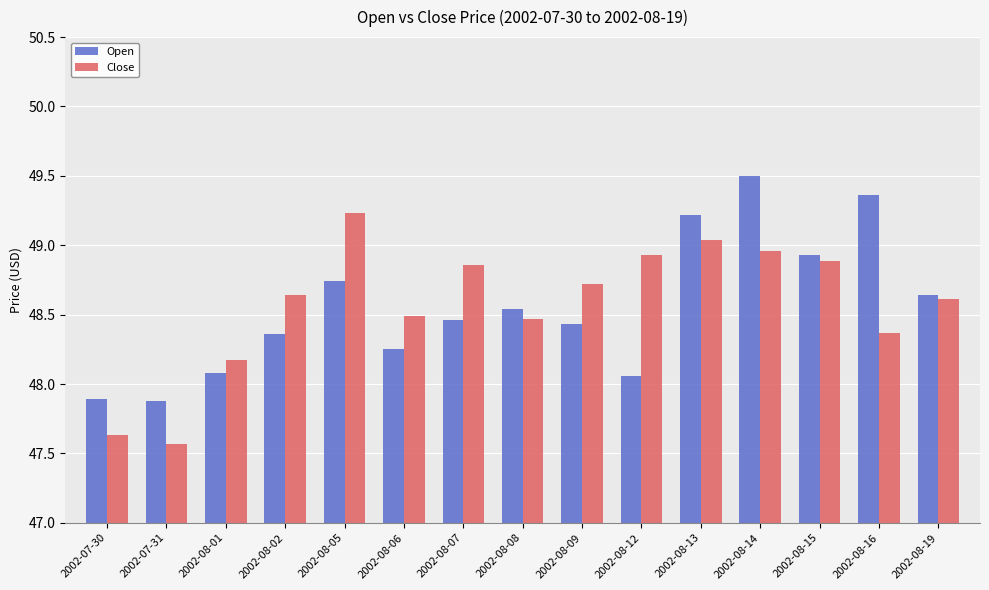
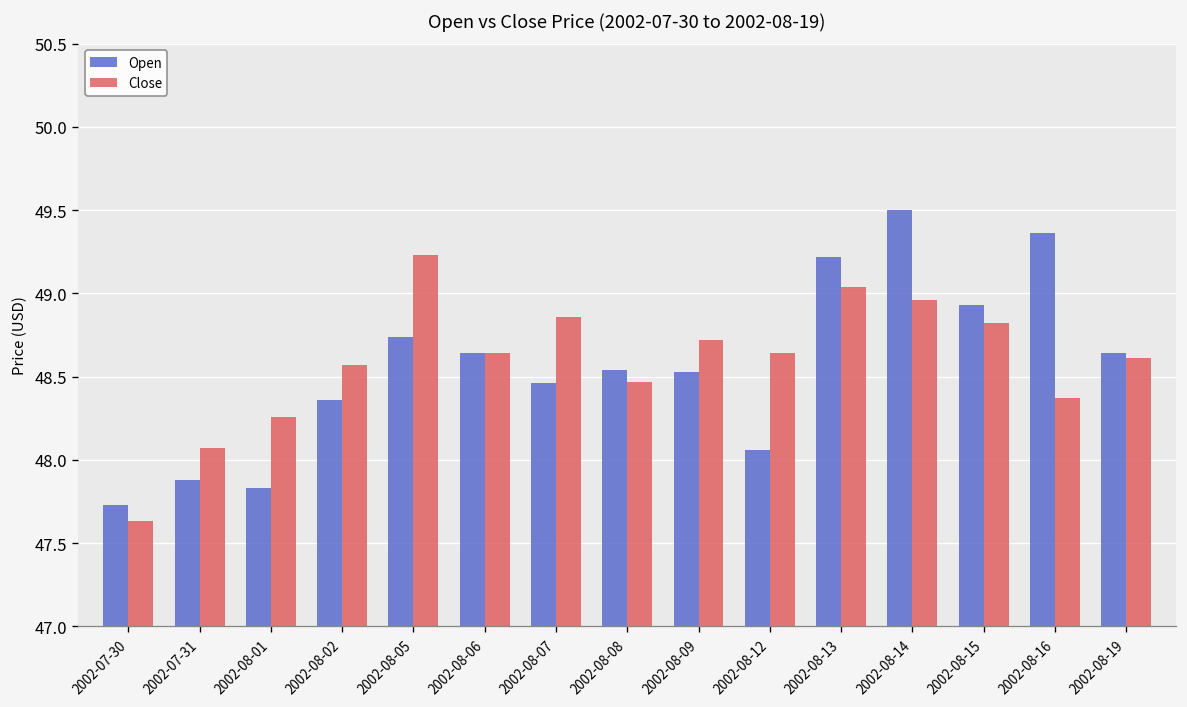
  {
    "Open": {
-     "2002-07-30": 47.89,
+     "2002-07-30": 47.73,
      "2002-07-31": 47.88,
-     "2002-08-01": 48.08,
+     "2002-08-01": 47.83,
      "2002-08-02": 48.36,
      "2002-08-05": 48.74,
-     "2002-08-06": 48.25,
+     "2002-08-06": 48.64,
      "2002-08-07": 48.46,
      "2002-08-08": 48.54,
-     "2002-08-09": 48.43,
+     "2002-08-09": 48.53,
      "2002-08-12": 48.06,
      "2002-08-13": 49.22,
      "2002-08-14": 49.50,
      "2002-08-15": 48.93,
      "2002-08-16": 49.36,
      "2002-08-19": 48.64
    },
    "Close": {
      "2002-07-30": 47.63,
-     "2002-07-31": 47.57,
-     "2002-08-01": 48.17,
-     "2002-08-02": 48.64,
+     "2002-07-31": 48.07,
+     "2002-08-01": 48.26,
+     "2002-08-02": 48.57,
      "2002-08-05": 49.23,
-     "2002-08-06": 48.49,
+     "2002-08-06": 48.64,
      "2002-08-07": 48.86,
      "2002-08-08": 48.47,
      "2002-08-09": 48.72,
-     "2002-08-12": 48.93,
+     "2002-08-12": 48.64,
      "2002-08-13": 49.04,
      "2002-08-14": 48.96,
-     "2002-08-15": 48.89,
+     "2002-08-15": 48.82,
      "2002-08-16": 48.37,
      "2002-08-19": 48.61
    }
  }
